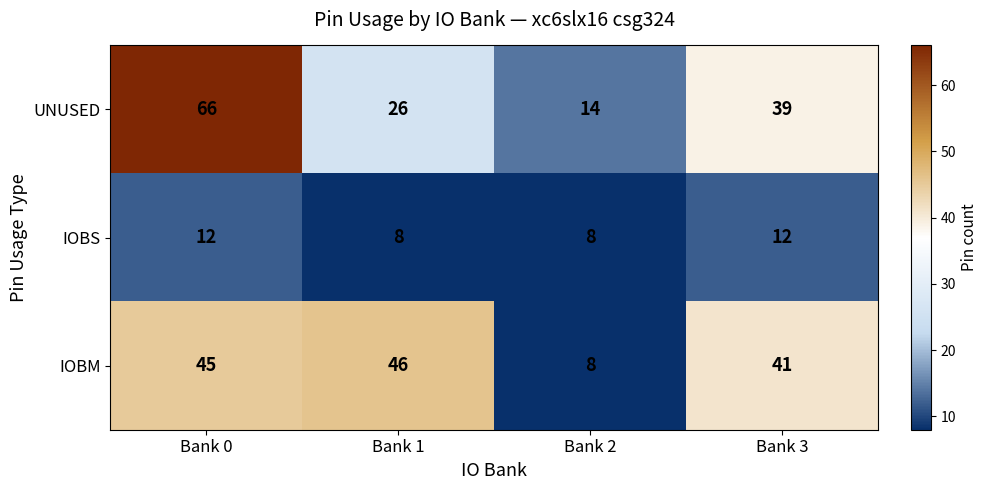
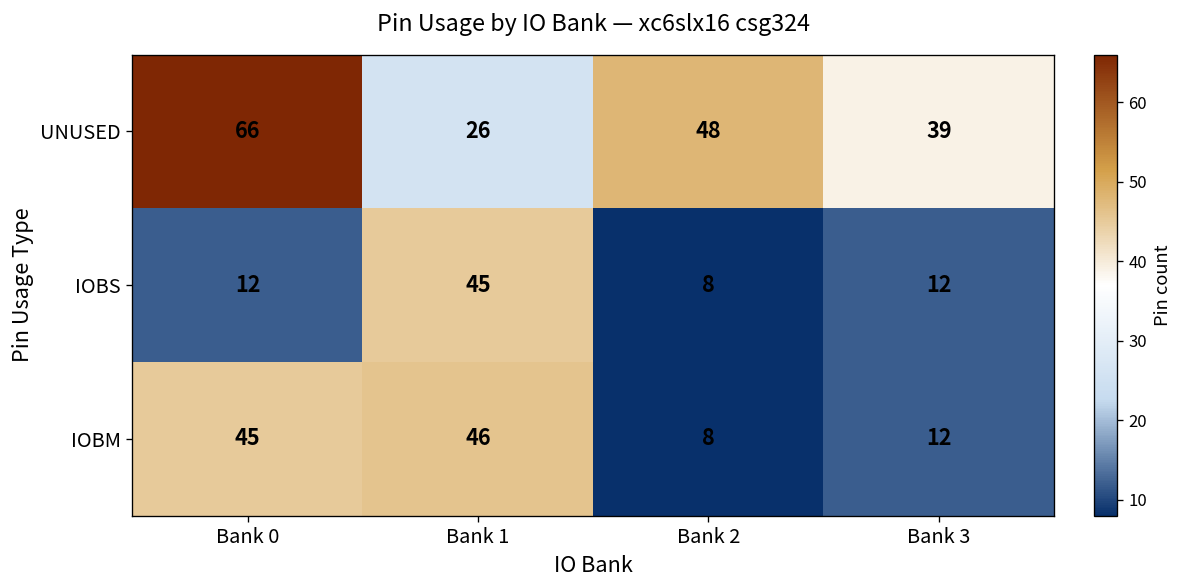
  {
    "UNUSED": {
      "Bank 0": 66,
      "Bank 1": 26,
-     "Bank 2": 14,
+     "Bank 2": 48,
      "Bank 3": 39
    },
    "IOBS": {
      "Bank 0": 12,
-     "Bank 1": 8,
+     "Bank 1": 45,
      "Bank 2": 8,
      "Bank 3": 12
    },
    "IOBM": {
      "Bank 0": 45,
      "Bank 1": 46,
      "Bank 2": 8,
-     "Bank 3": 41
+     "Bank 3": 12
    }
  }
